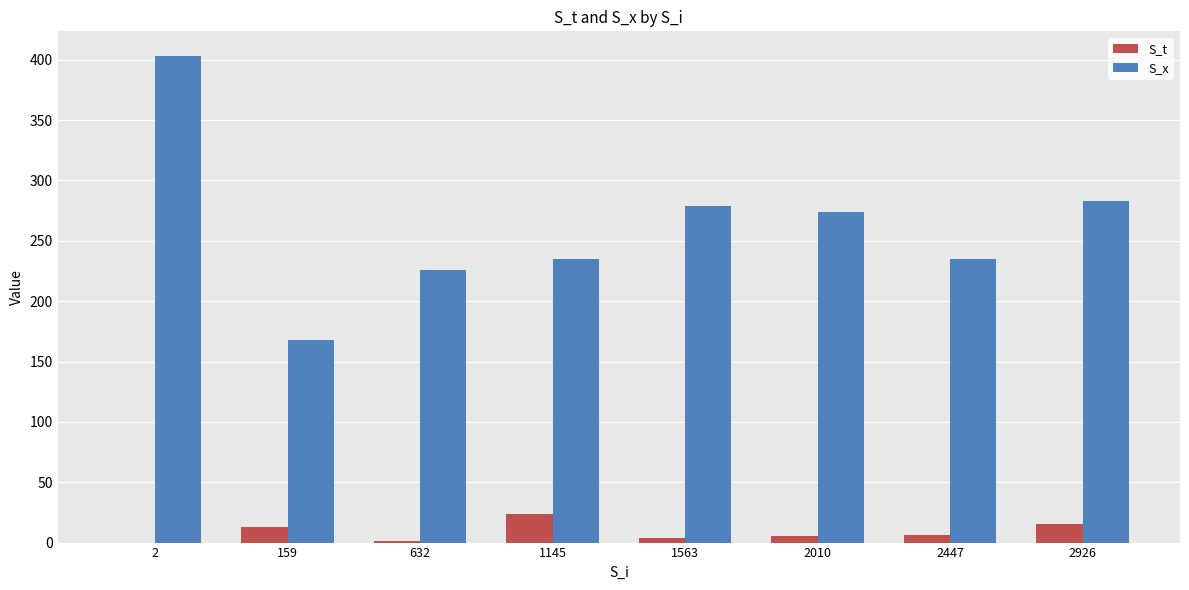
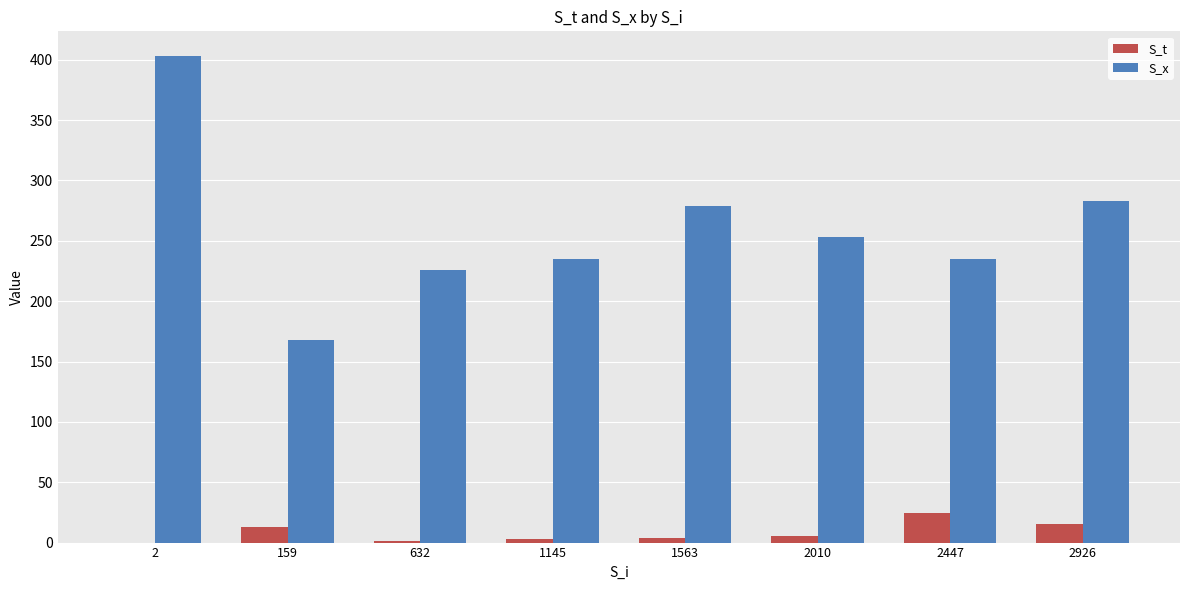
  {
    "S_t": {
      "159": 13,
-     "1145": 24,
+     "1145": 3,
      "1563": 4,
      "2010": 5,
-     "2447": 7,
+     "2447": 24,
      "2926": 15
    },
    "S_x": {
      "2": 403,
      "159": 168,
      "632": 226,
      "1145": 235,
      "1563": 279,
-     "2010": 273,
+     "2010": 253,
      "2447": 235,
      "2926": 283
    }
  }
